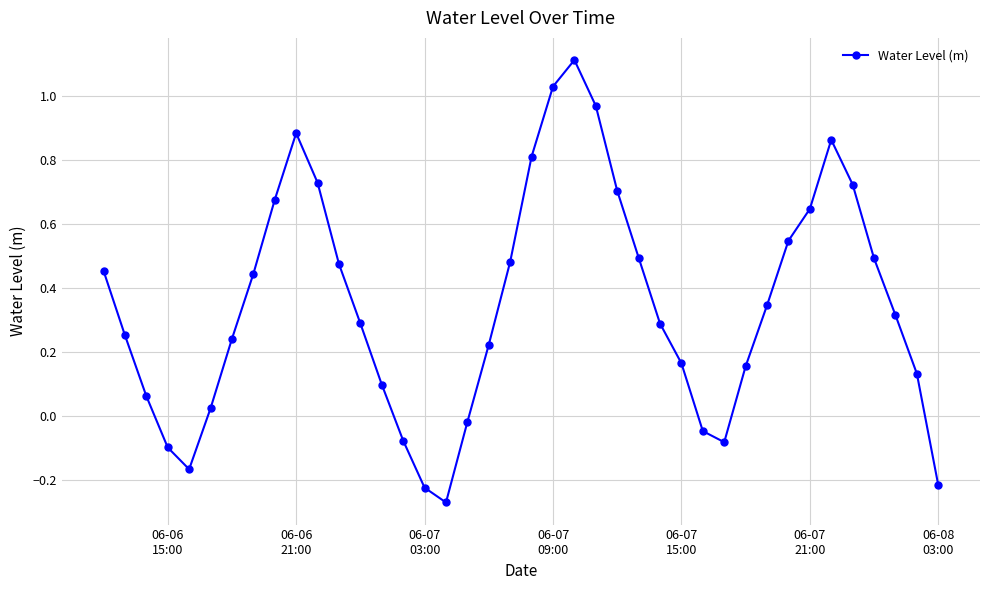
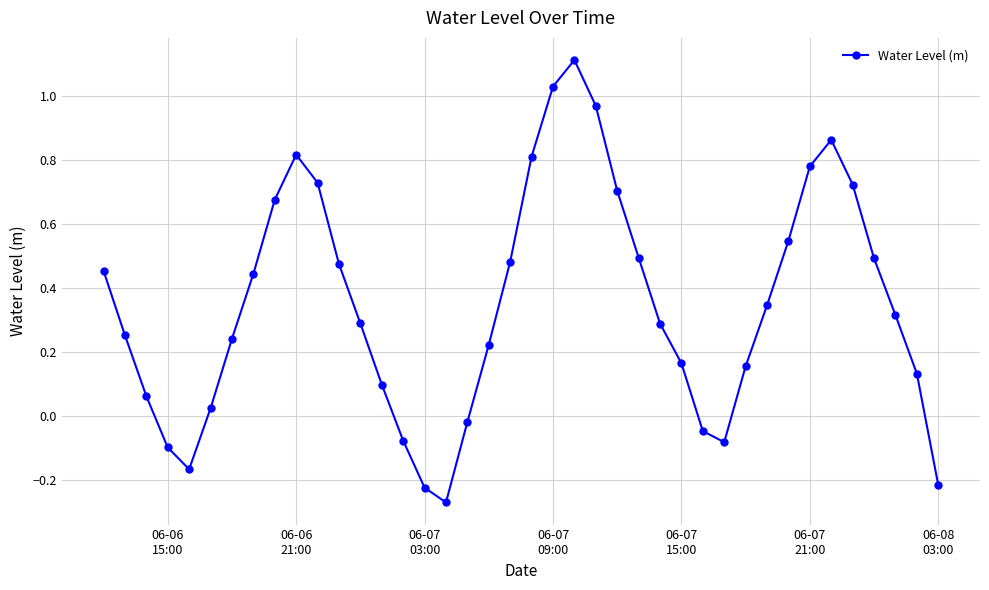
  {
    "06-06 15:00": -0.10,
-   "06-06 21:00": 0.88,
+   "06-06 21:00": 0.82,
    "06-07 03:00": -0.22,
    "06-07 09:00": 1.03,
    "06-07 15:00": 0.16,
-   "06-07 21:00": 0.65,
+   "06-07 21:00": 0.78,
    "06-08 03:00": -0.22
  }
